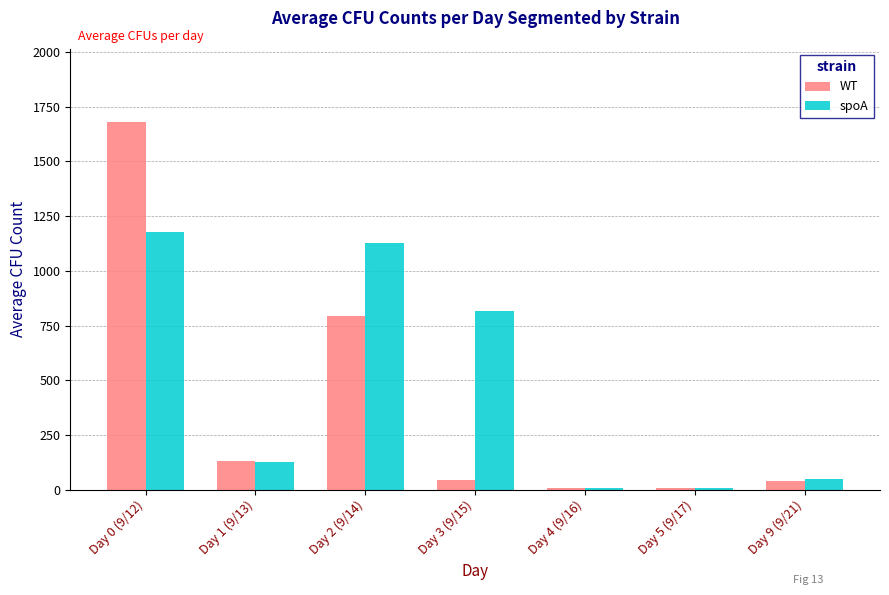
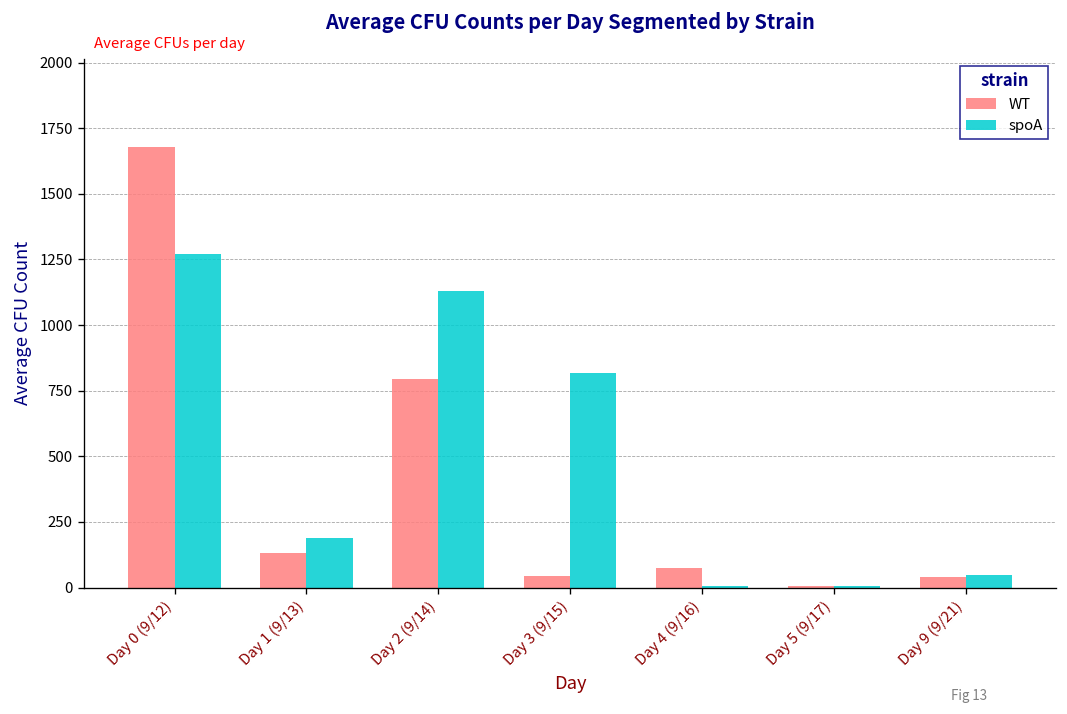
  {
    "WT": {
      "Day 0 (9/12)": 1680,
      "Day 1 (9/13)": 130,
      "Day 2 (9/14)": 790,
      "Day 3 (9/15)": 40,
-     "Day 4 (9/16)": 10,
+     "Day 4 (9/16)": 80,
      "Day 9 (9/21)": 40
    },
    "spoA": {
-     "Day 0 (9/12)": 1180,
-     "Day 1 (9/13)": 120,
+     "Day 0 (9/12)": 1270,
+     "Day 1 (9/13)": 190,
      "Day 2 (9/14)": 1130,
      "Day 3 (9/15)": 820,
      "Day 9 (9/21)": 50
    }
  }
